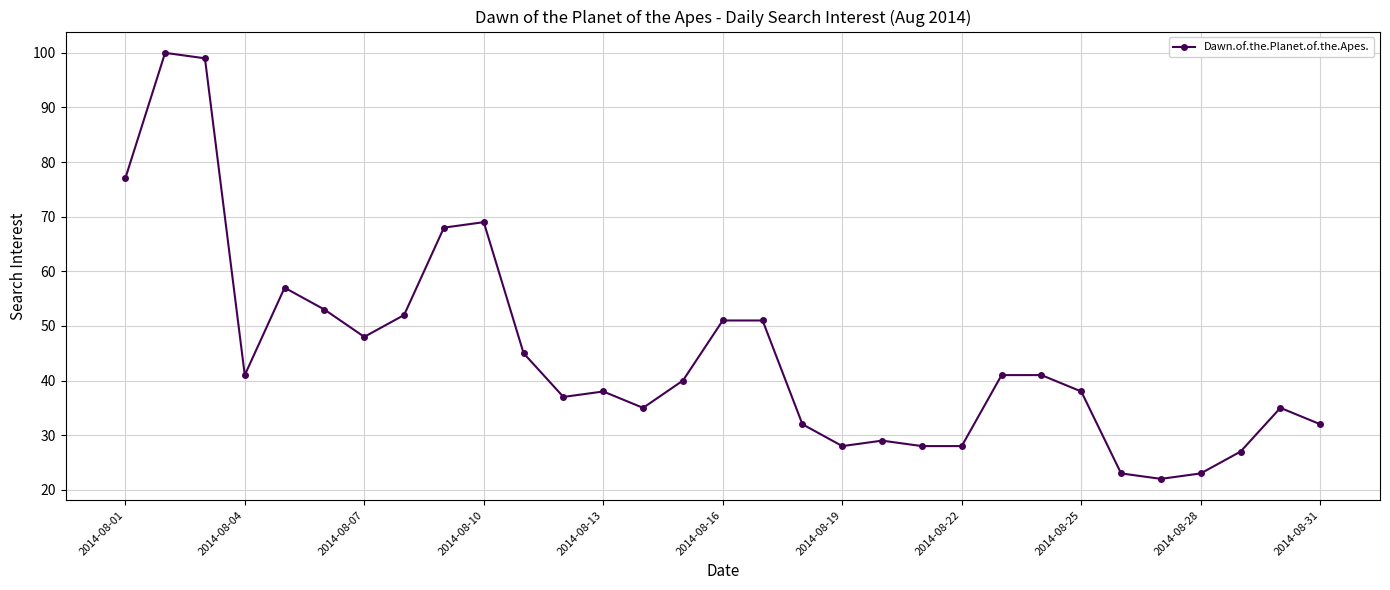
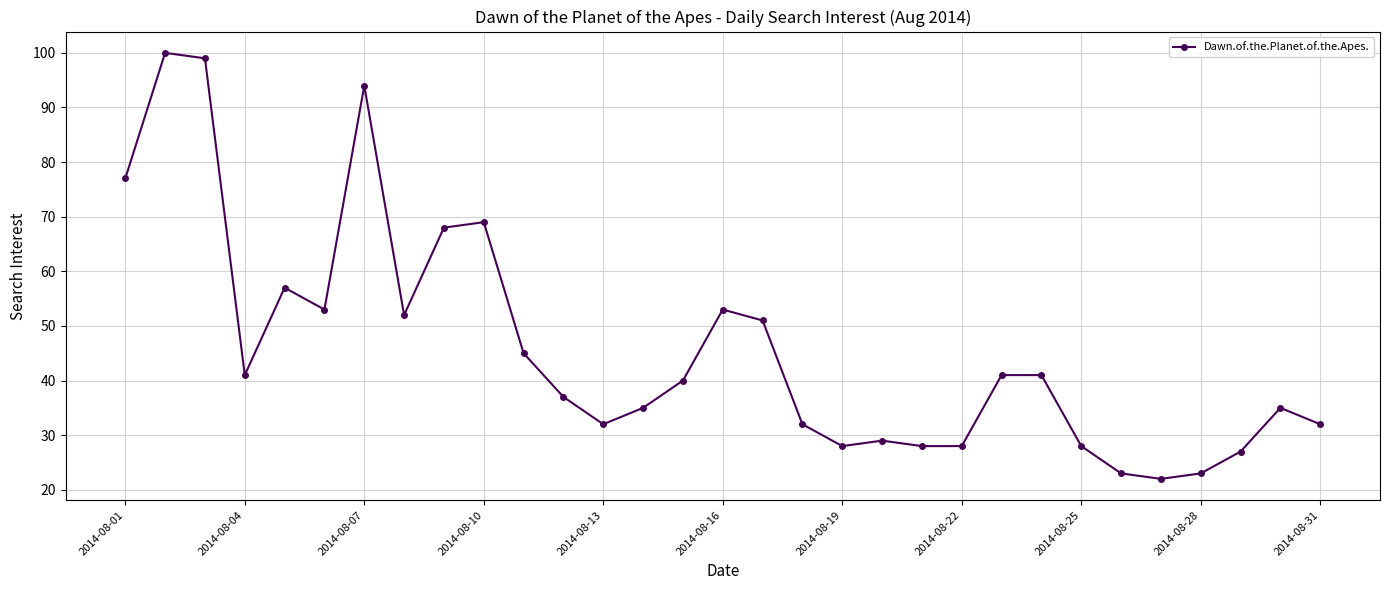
  {
    "2014-08-01": 77,
    "2014-08-04": 41,
-   "2014-08-07": 48,
+   "2014-08-07": 94,
    "2014-08-10": 69,
-   "2014-08-13": 38,
-   "2014-08-16": 51,
+   "2014-08-13": 32,
+   "2014-08-16": 53,
    "2014-08-19": 28,
    "2014-08-22": 28,
-   "2014-08-25": 38,
+   "2014-08-25": 28,
    "2014-08-28": 23,
    "2014-08-31": 32
  }
